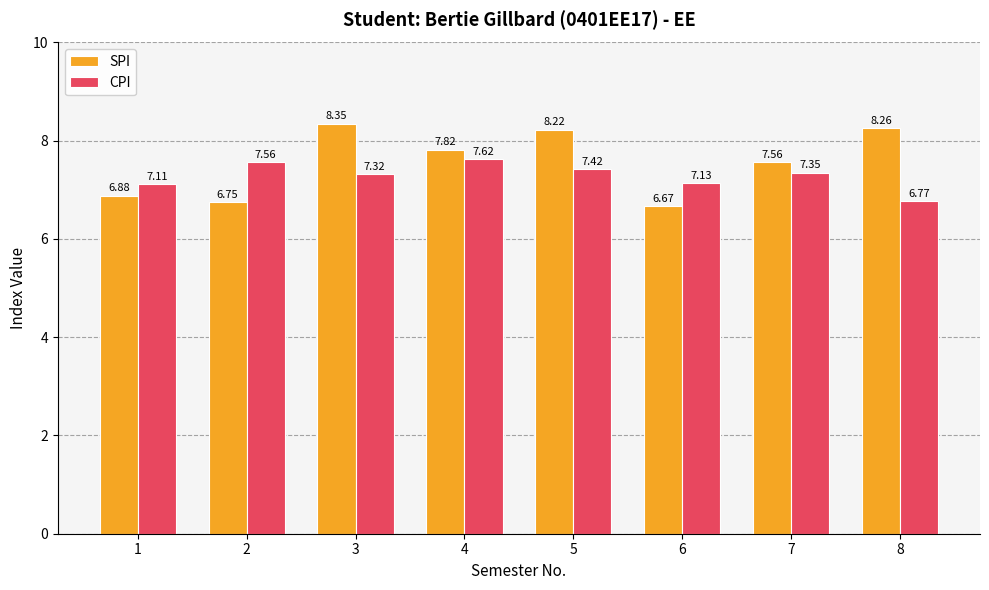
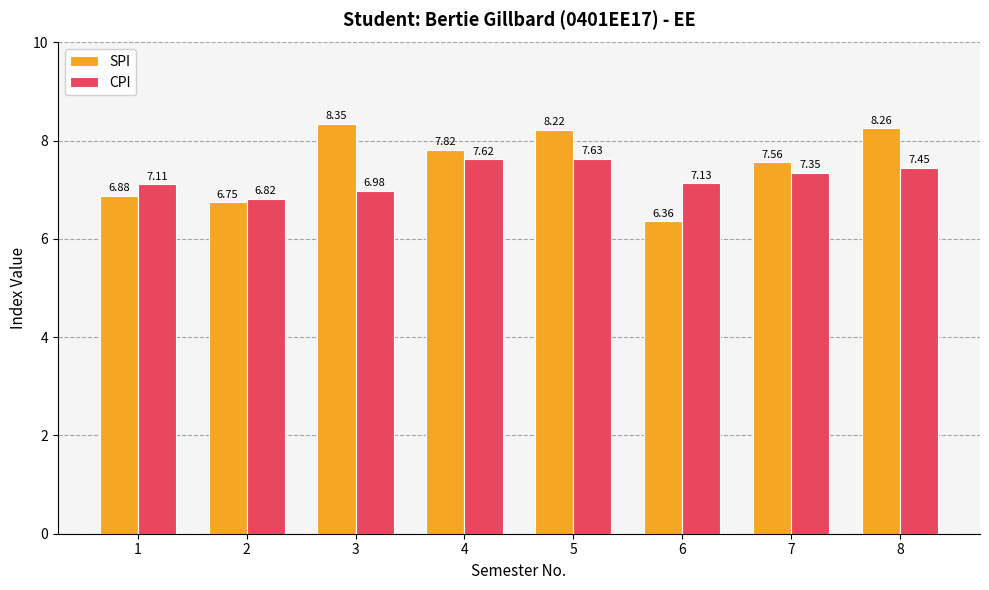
  {
    "SPI": {
      "1": 6.88,
      "2": 6.75,
      "3": 8.35,
      "4": 7.82,
      "5": 8.22,
-     "6": 6.67,
+     "6": 6.36,
      "7": 7.56,
      "8": 8.26
    },
    "CPI": {
      "1": 7.11,
-     "2": 7.56,
-     "3": 7.32,
+     "2": 6.82,
+     "3": 6.98,
      "4": 7.62,
-     "5": 7.42,
+     "5": 7.63,
      "6": 7.13,
      "7": 7.35,
-     "8": 6.77
+     "8": 7.45
    }
  }
